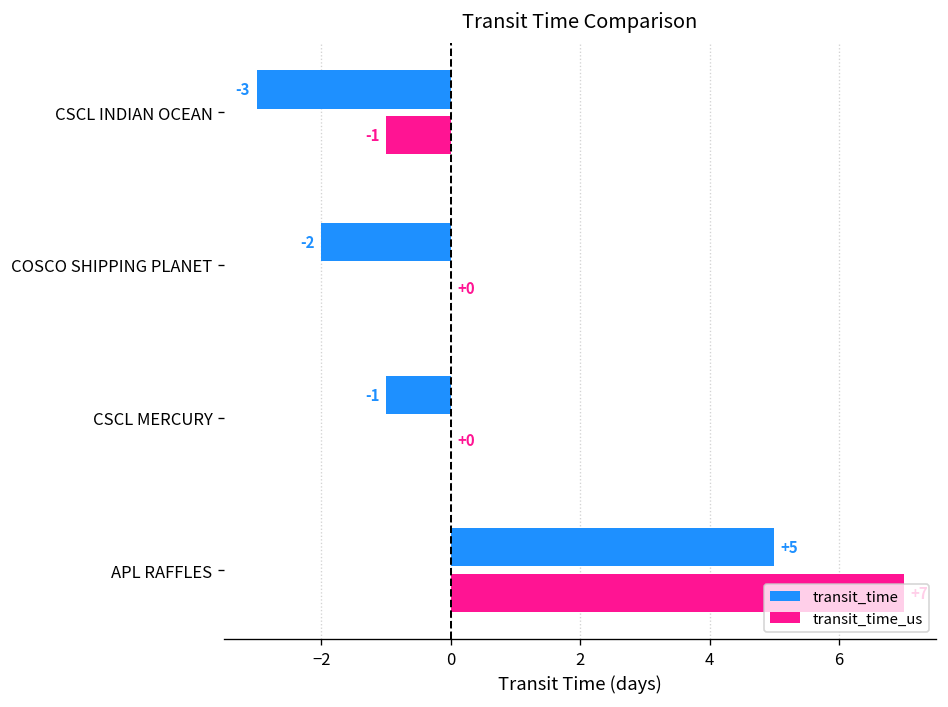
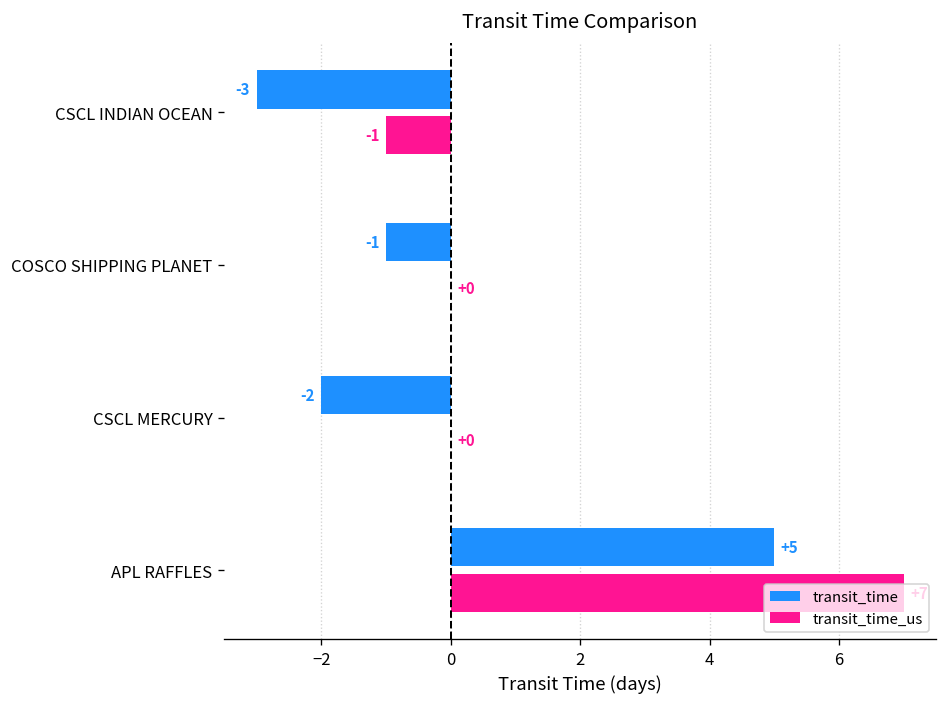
  {
    "transit_time": {
      "CSCL INDIAN OCEAN": "-3",
-     "COSCO SHIPPING PLANET": "-2",
-     "CSCL MERCURY": "-1",
+     "COSCO SHIPPING PLANET": "-1",
+     "CSCL MERCURY": "-2",
      "APL RAFFLES": "+5"
    },
    "transit_time_us": {
      "CSCL INDIAN OCEAN": "-1",
      "COSCO SHIPPING PLANET": "+0",
      "CSCL MERCURY": "+0"
    }
  }
